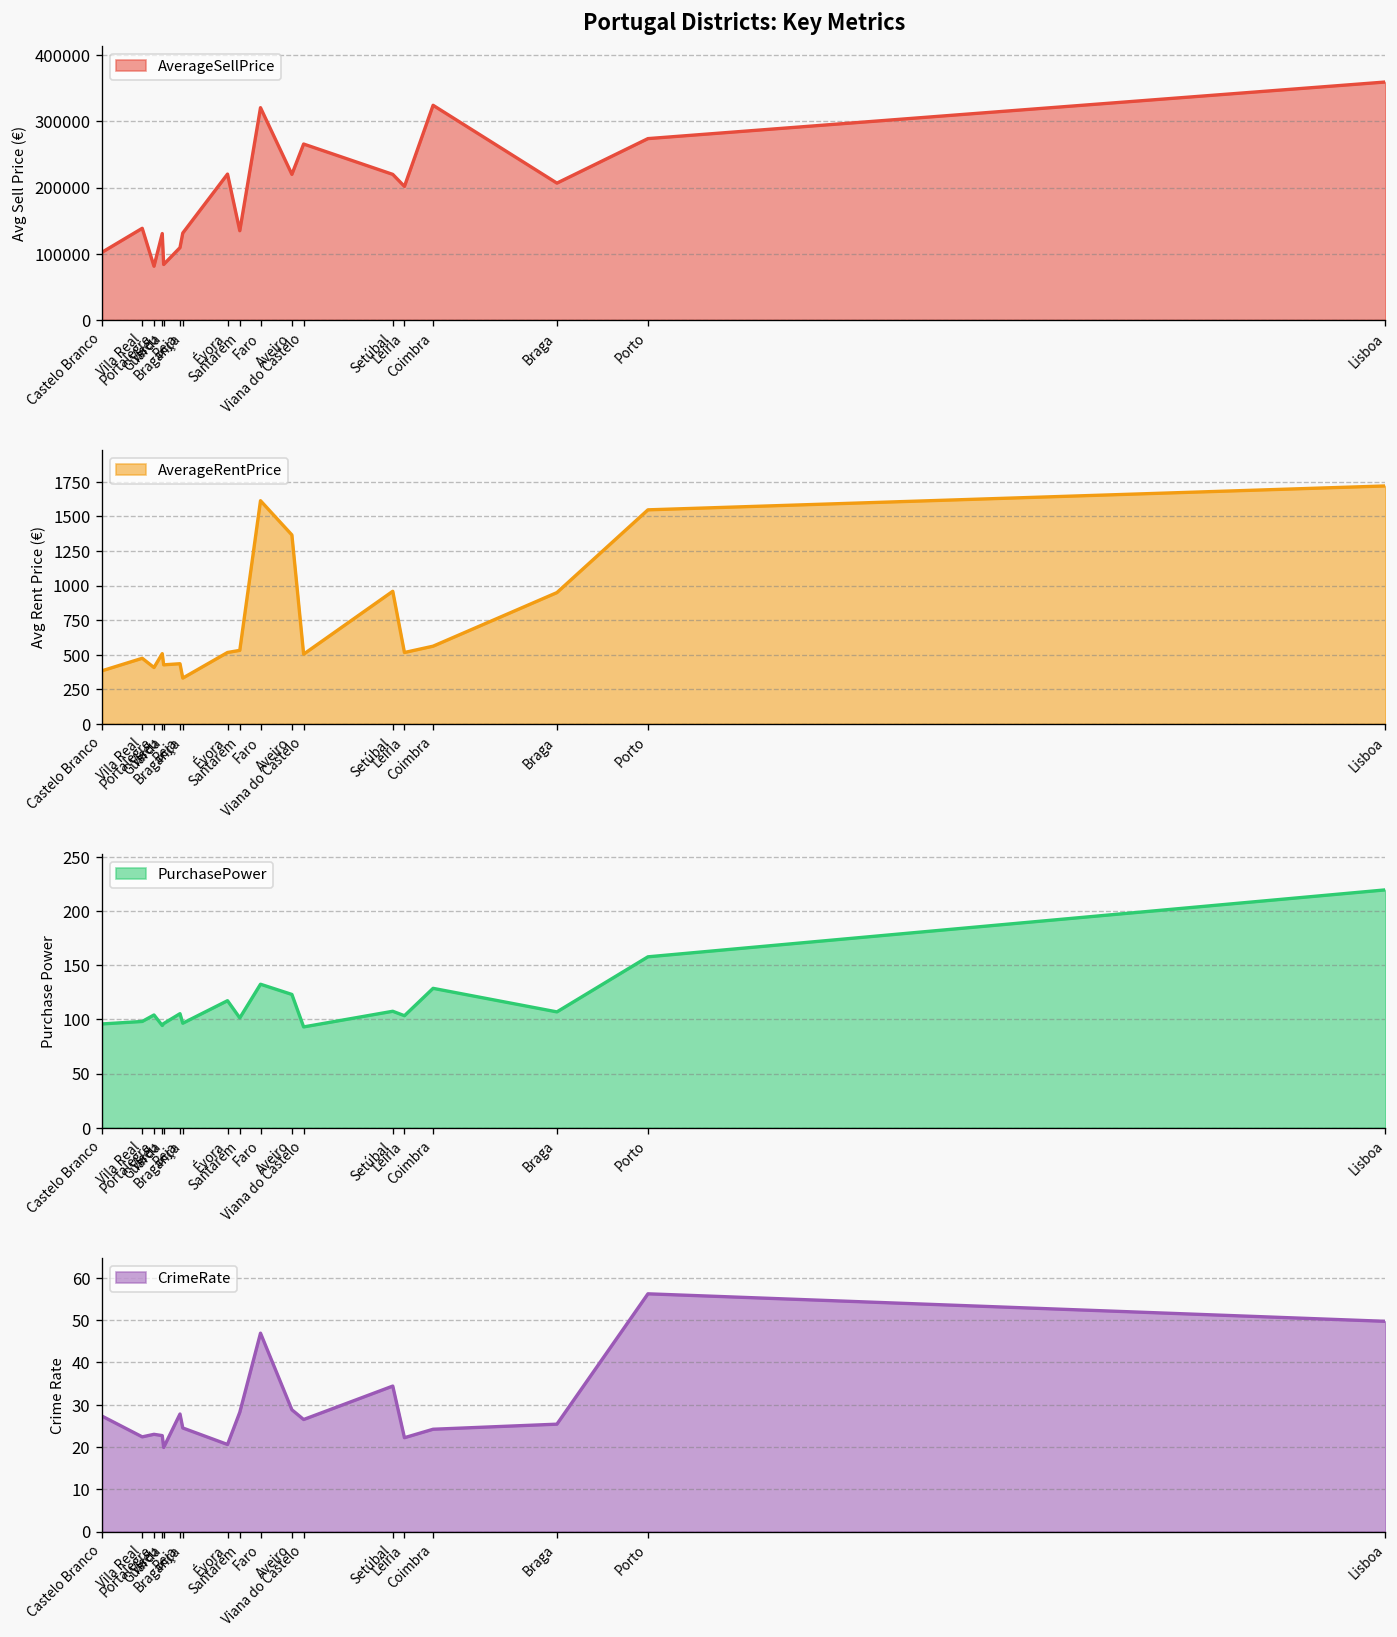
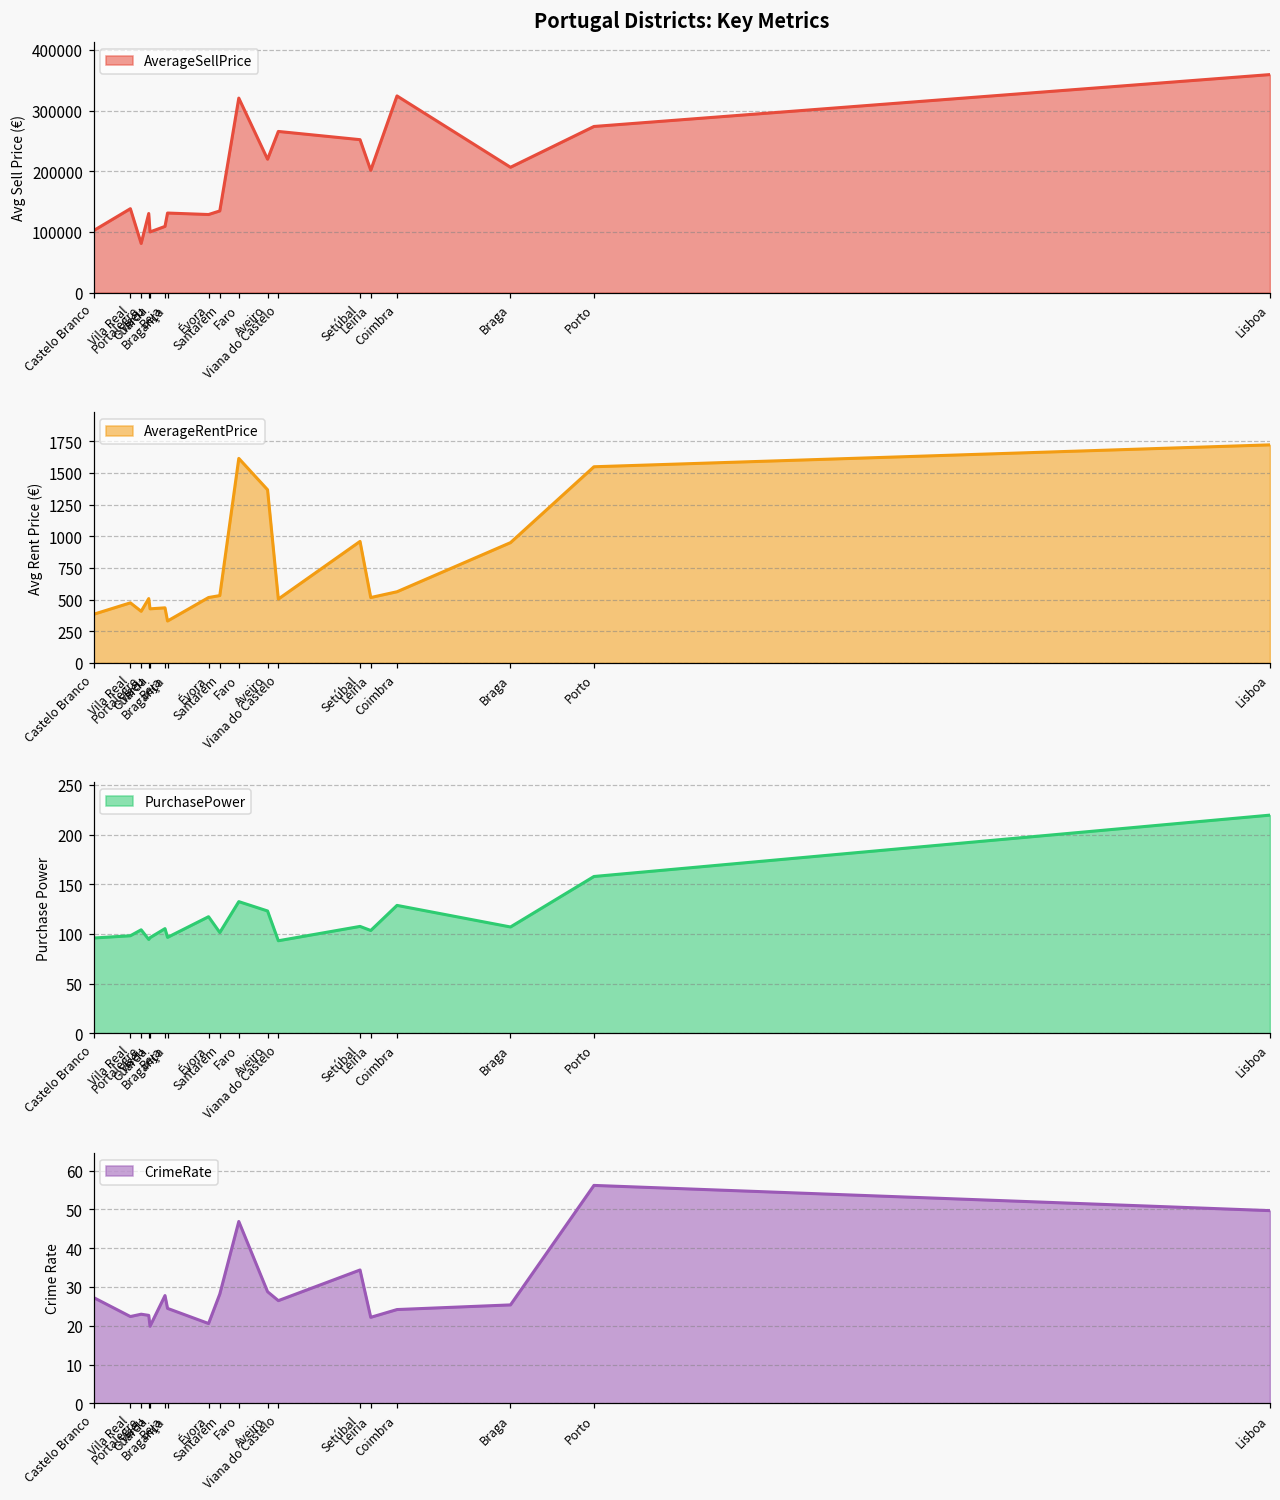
  {
    "Portugal Districts: Key Metrics": {
      "Castelo Branco": 100000,
      "Vila Real": 140000,
      "Portalegre": 80000,
      "Viseu": 130000,
-     "Guarda": 80000,
+     "Guarda": 100000,
      "Beja": 110000,
      "Bragança": 130000,
-     "Évora": 220000,
+     "Évora": 130000,
      "Santarém": 130000,
      "Faro": 320000,
      "Aveiro": 220000,
      "Viana do Castelo": 270000,
-     "Setúbal": 220000,
+     "Setúbal": 250000,
      "Leiria": 200000,
      "Coimbra": 320000,
      "Braga": 210000,
      "Porto": 270000,
      "Lisboa": 360000
    }
  }
